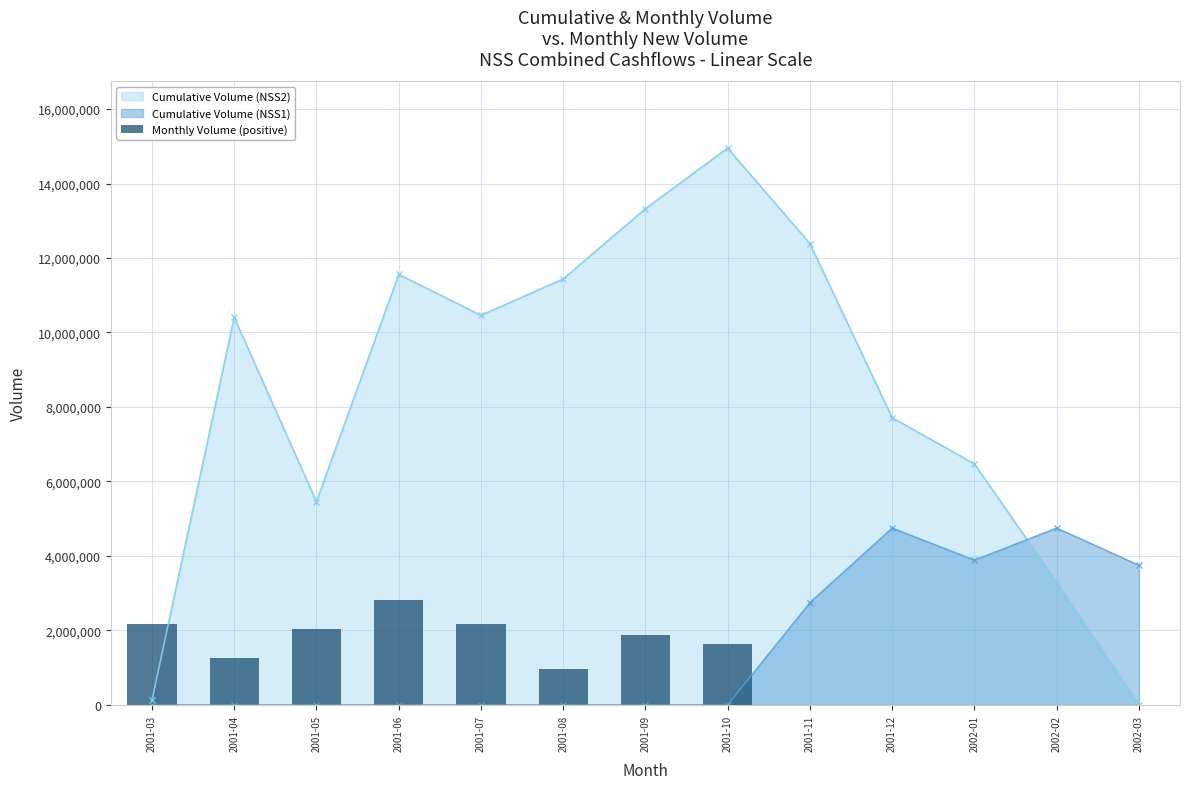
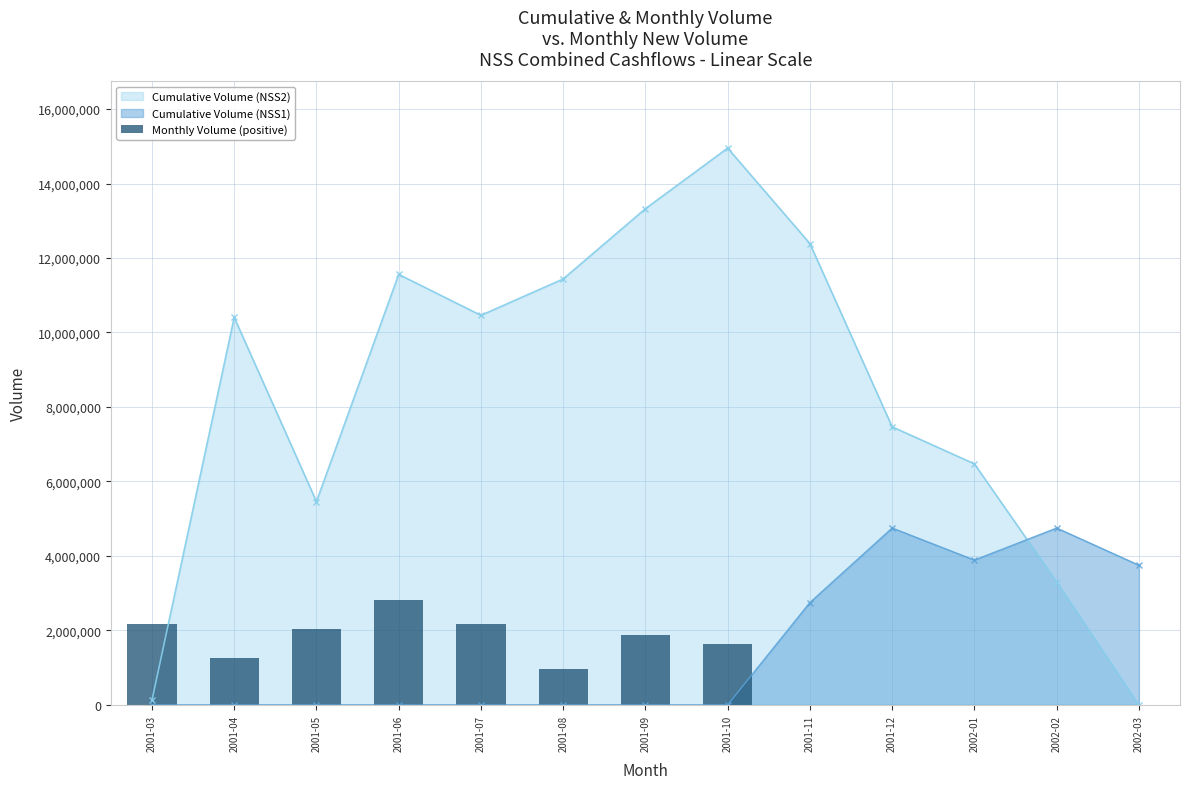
  {
    "Monthly Volume (positive)": {
      "2001-03": "2,200,000",
      "2001-04": "1,300,000",
      "2001-05": "2,000,000",
      "2001-06": "2,800,000",
      "2001-07": "2,200,000",
      "2001-08": "1,000,000",
      "2001-09": "1,900,000",
      "2001-10": "1,600,000",
      "2001-11": "0",
      "2001-12": "0",
      "2002-01": "0",
      "2002-02": "0",
      "2002-03": "0"
    },
    "Cumulative Volume (NSS2)": {
      "2001-03": "100,000",
      "2001-04": "10,400,000",
      "2001-05": "5,500,000",
      "2001-06": "11,600,000",
      "2001-07": "10,500,000",
      "2001-08": "11,400,000",
      "2001-09": "13,300,000",
      "2001-10": "15,000,000",
      "2001-11": "12,400,000",
-     "2001-12": "7,700,000",
+     "2001-12": "7,500,000",
      "2002-01": "6,500,000",
      "2002-02": "3,300,000",
      "2002-03": "0"
    },
    "Cumulative Volume (NSS1)": {
      "2001-03": "0",
      "2001-04": "0",
      "2001-05": "0",
      "2001-06": "0",
      "2001-07": "0",
      "2001-08": "0",
      "2001-09": "0",
      "2001-10": "0",
      "2001-11": "2,800,000",
      "2001-12": "4,800,000",
      "2002-01": "3,900,000",
      "2002-02": "4,800,000",
      "2002-03": "3,800,000"
    }
  }
